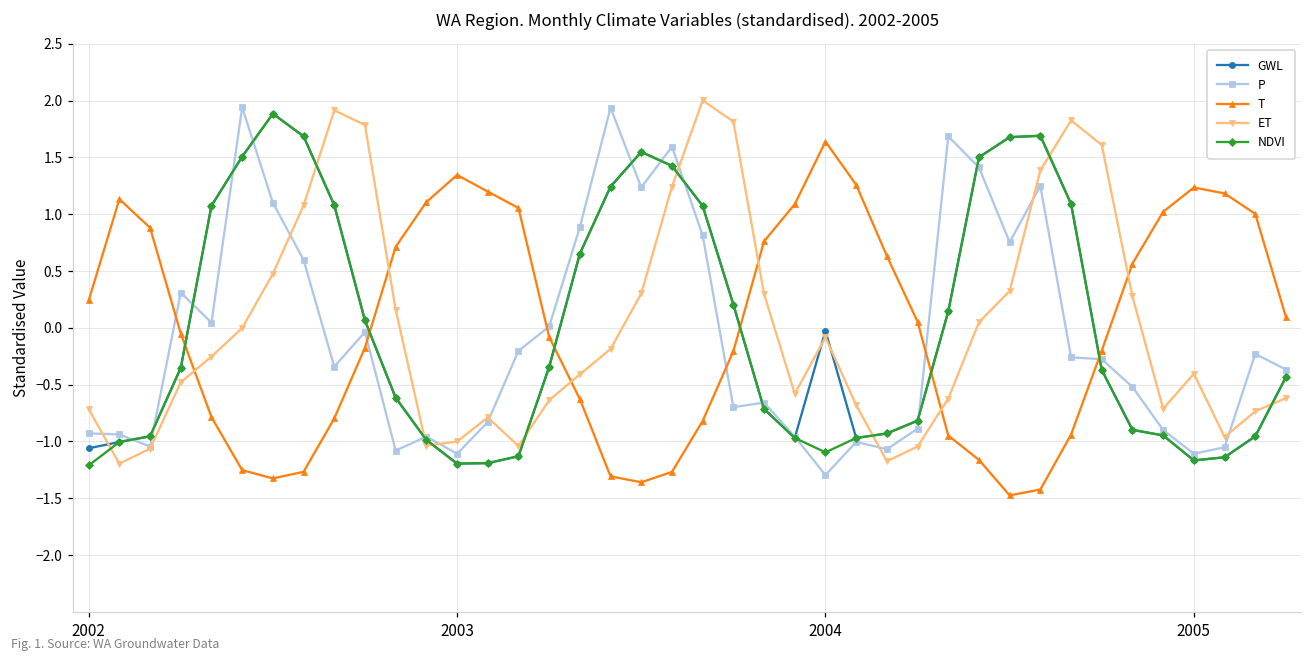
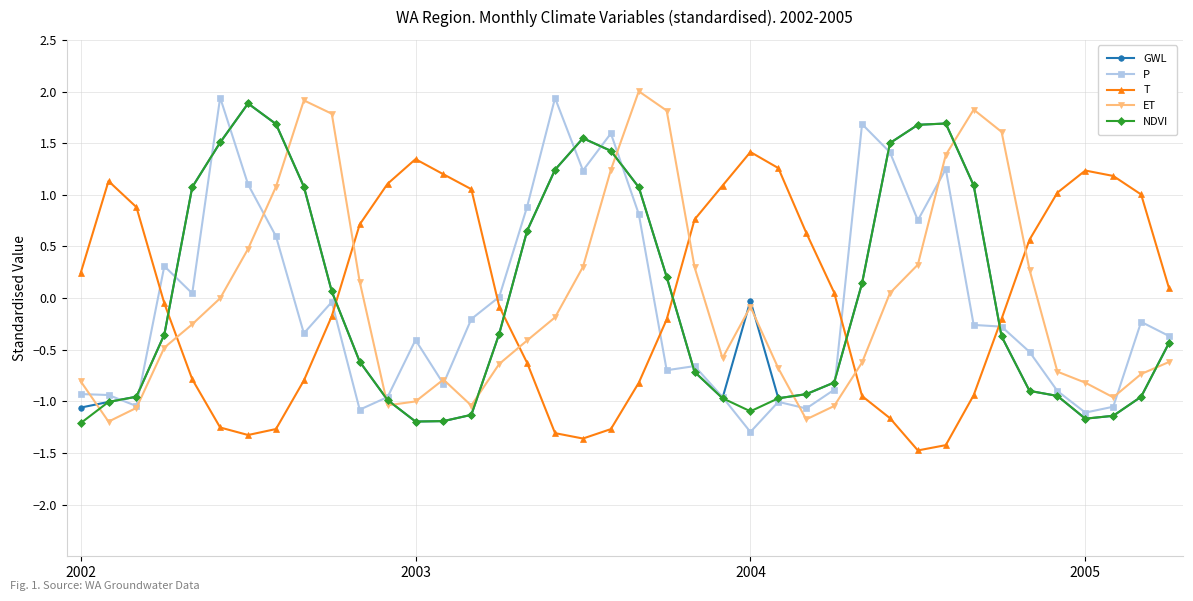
  {
    "GWL": {
      "2002": -1.06,
      "2004": -0.03
    },
    "P": {
      "2002": -0.93,
-     "2003": -1.11,
+     "2003": -0.41,
      "2004": -1.30,
      "2005": -1.11
    },
    "T": {
      "2002": 0.24,
      "2003": 1.35,
-     "2004": 1.64,
+     "2004": 1.41,
      "2005": 1.23
    },
    "ET": {
-     "2002": -0.72,
+     "2002": -0.80,
      "2003": -1.00,
      "2004": -0.08,
-     "2005": -0.40
+     "2005": -0.82
    },
    "NDVI": {
      "2002": -1.21,
      "2004": -1.10
    }
  }
